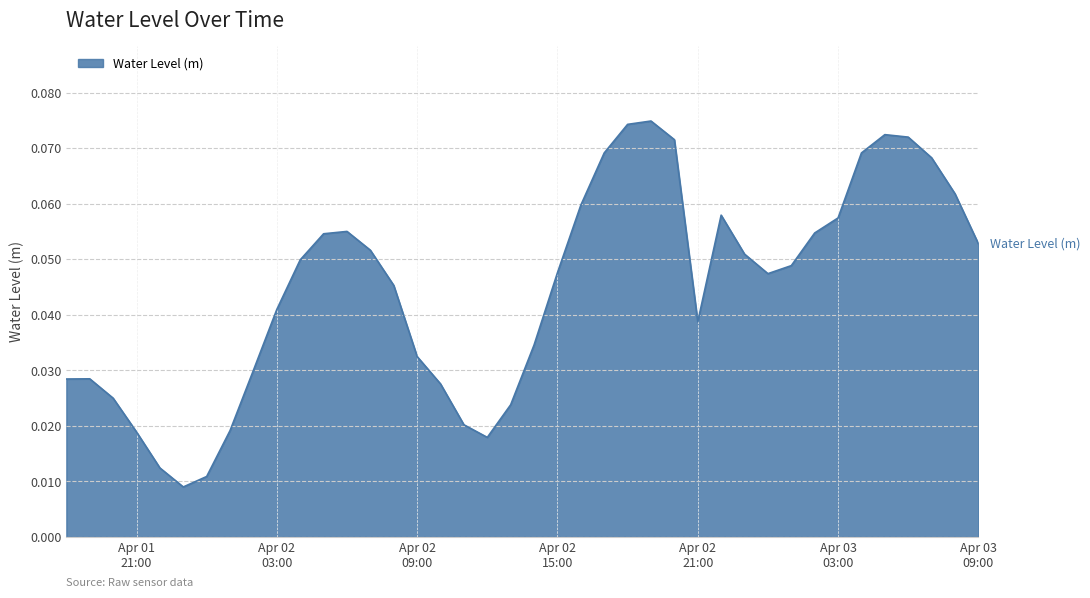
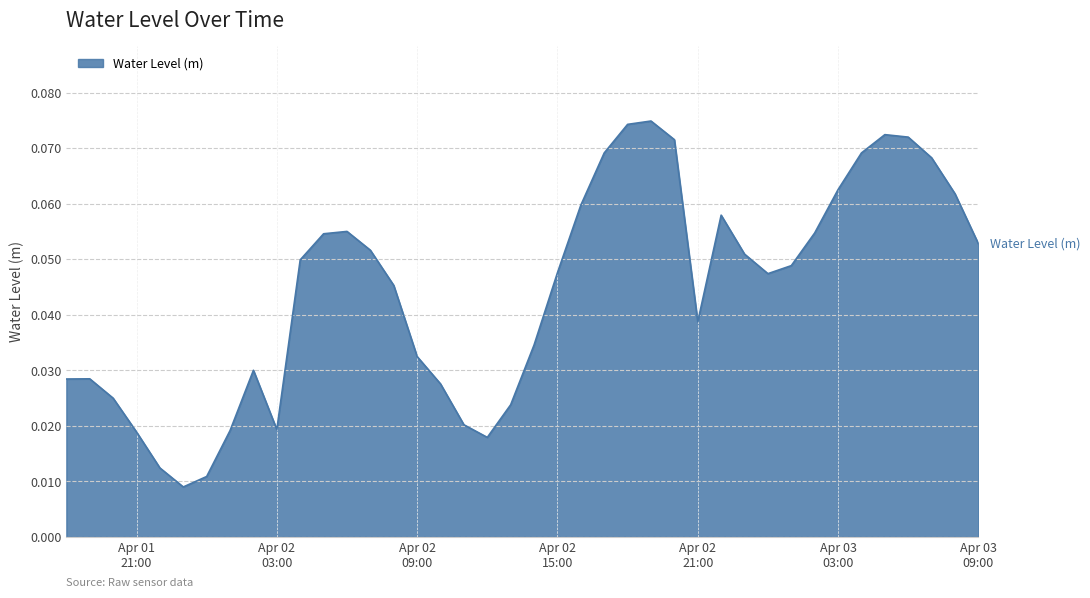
  {
    "Apr 01 21:00": 0.019,
-   "Apr 02 03:00": 0.041,
+   "Apr 02 03:00": 0.019,
    "Apr 02 09:00": 0.032,
    "Apr 02 15:00": 0.048,
    "Apr 02 21:00": 0.039,
-   "Apr 03 03:00": 0.057,
+   "Apr 03 03:00": 0.063,
    "Apr 03 09:00": 0.053
  }
